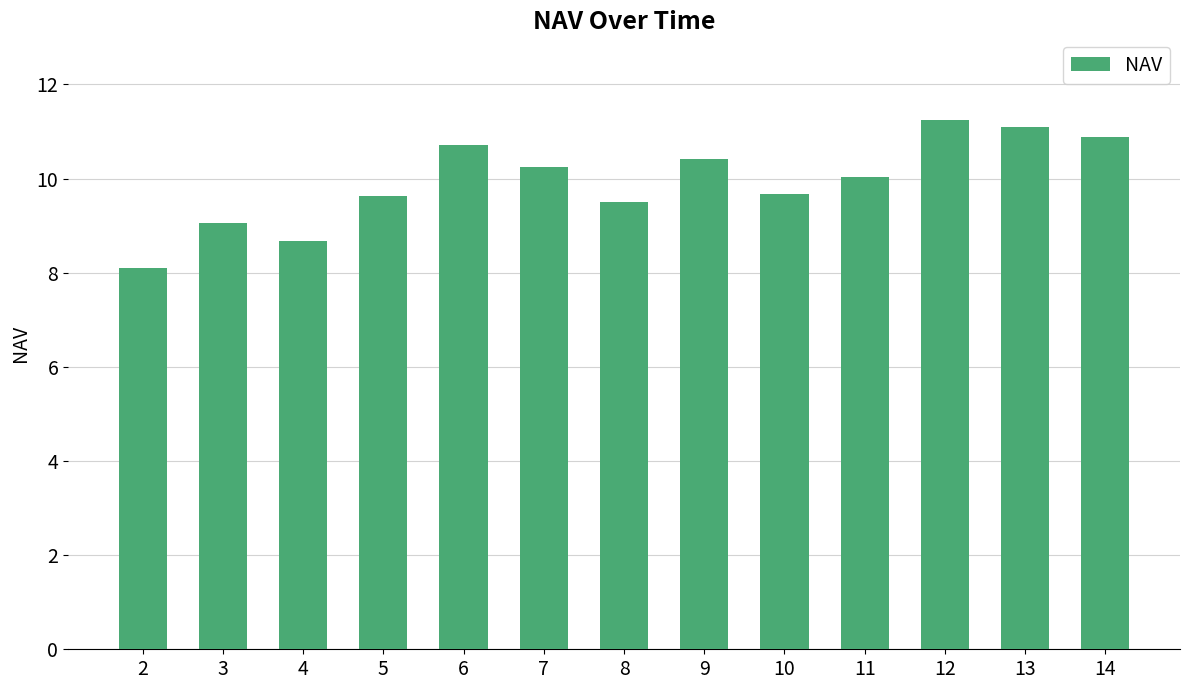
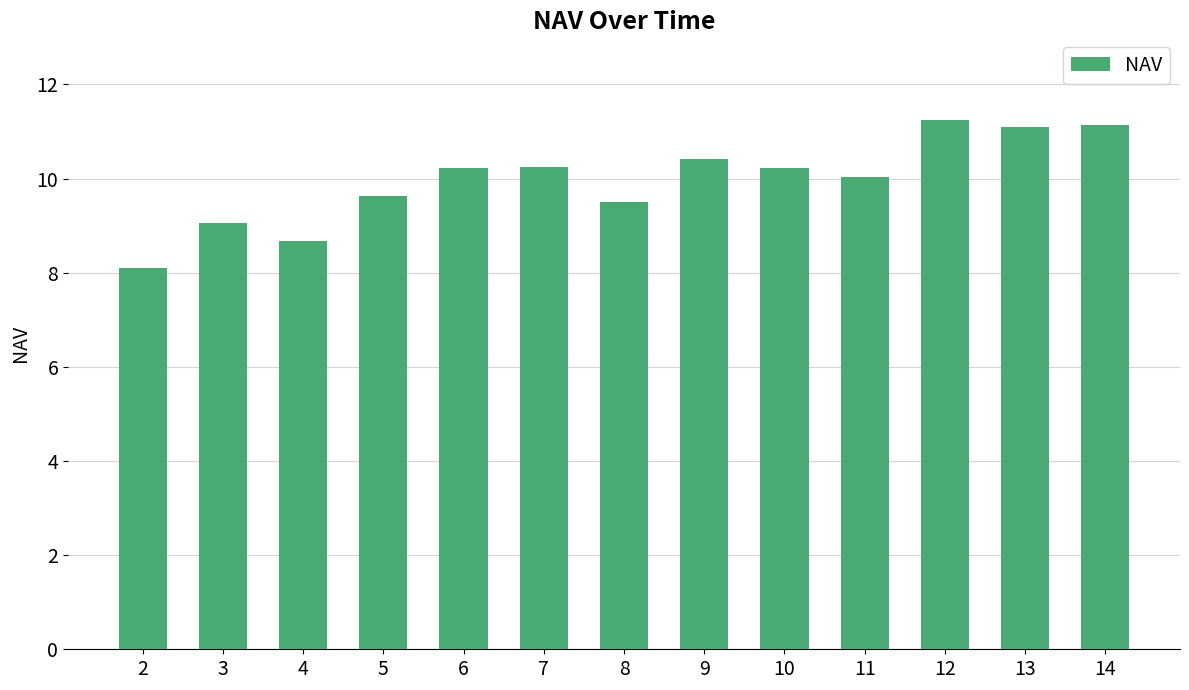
  {
    "2": 8.1,
    "3": 9.0,
    "4": 8.7,
    "5": 9.6,
-   "6": 10.7,
+   "6": 10.2,
    "7": 10.3,
    "8": 9.5,
    "9": 10.4,
-   "10": 9.7,
+   "10": 10.2,
    "11": 10.0,
    "12": 11.3,
    "13": 11.1,
-   "14": 10.9
+   "14": 11.1
  }
